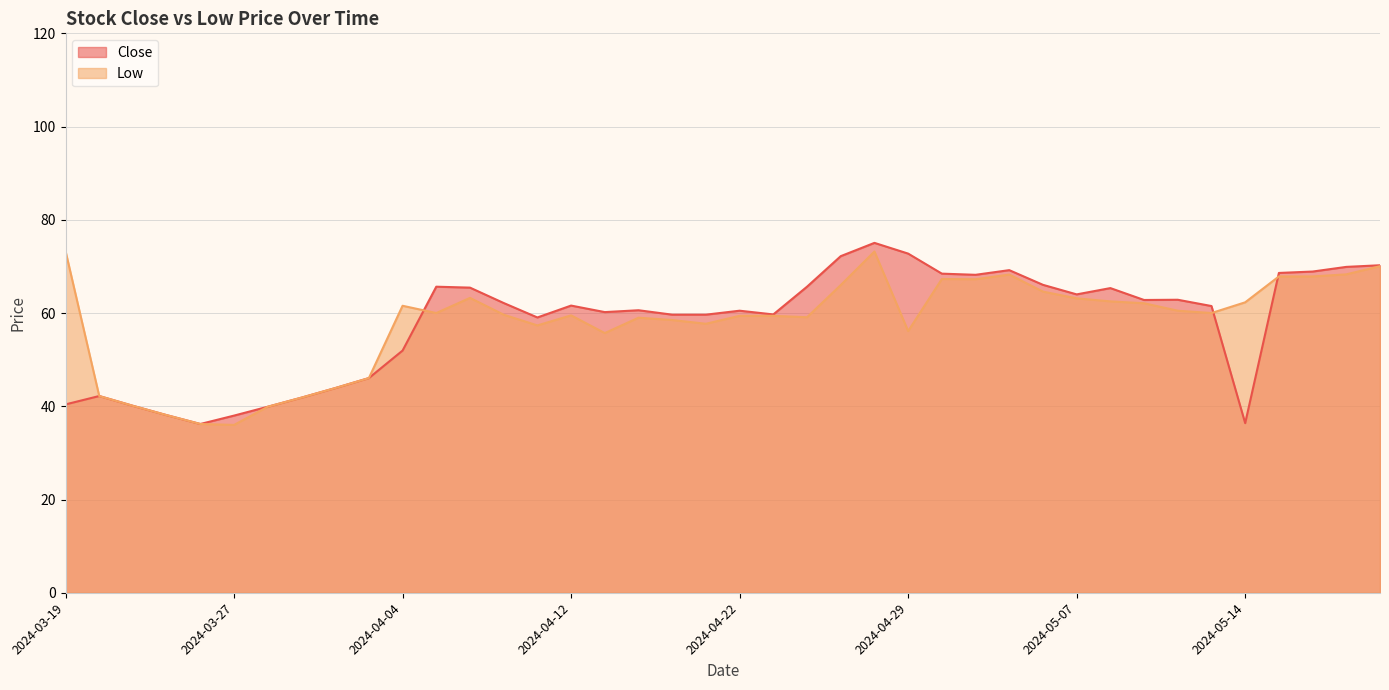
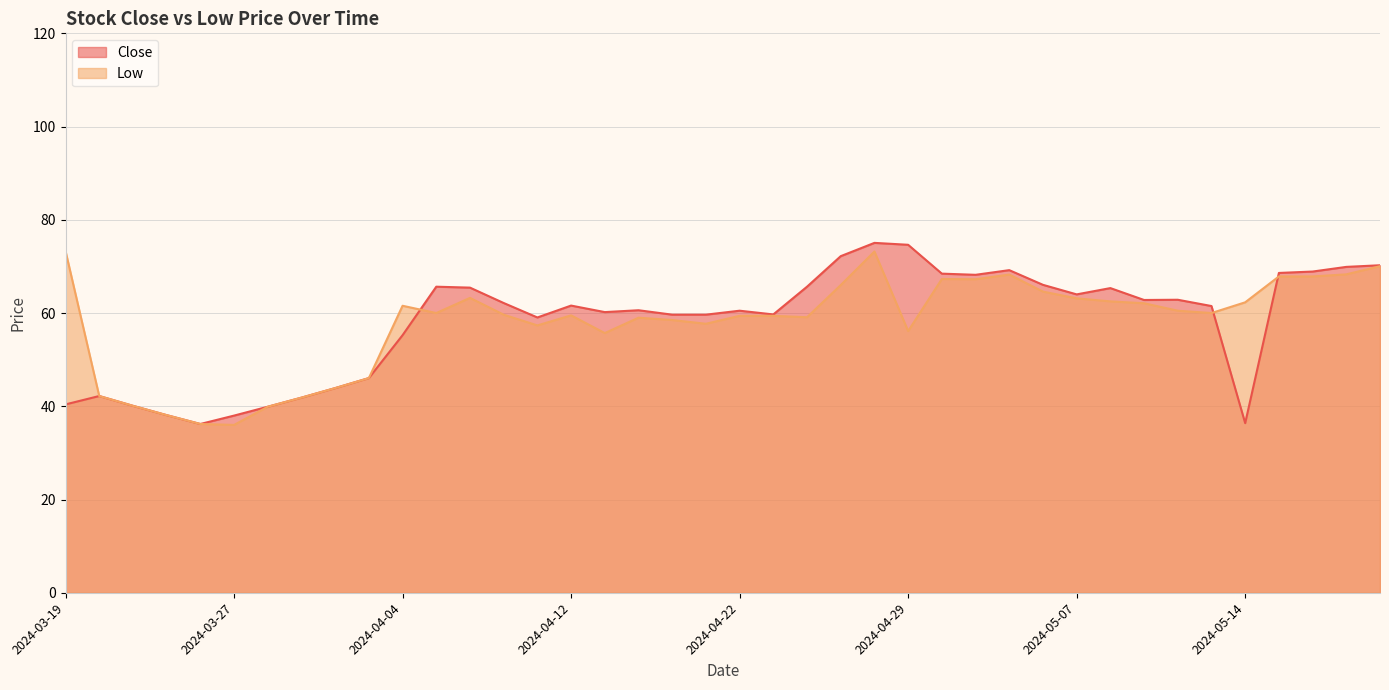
  {
    "Close": {
      "2024-03-19": 40,
      "2024-03-27": 38,
-     "2024-04-04": 52,
+     "2024-04-04": 55,
      "2024-04-12": 62,
      "2024-04-22": 61,
-     "2024-04-29": 73,
+     "2024-04-29": 75,
      "2024-05-07": 64,
      "2024-05-14": 36
    },
    "Low": {
      "2024-03-19": 73,
      "2024-03-27": 36,
      "2024-04-04": 62,
      "2024-04-12": 60,
      "2024-04-22": 59,
      "2024-04-29": 56,
      "2024-05-07": 63,
      "2024-05-14": 62
    }
  }
